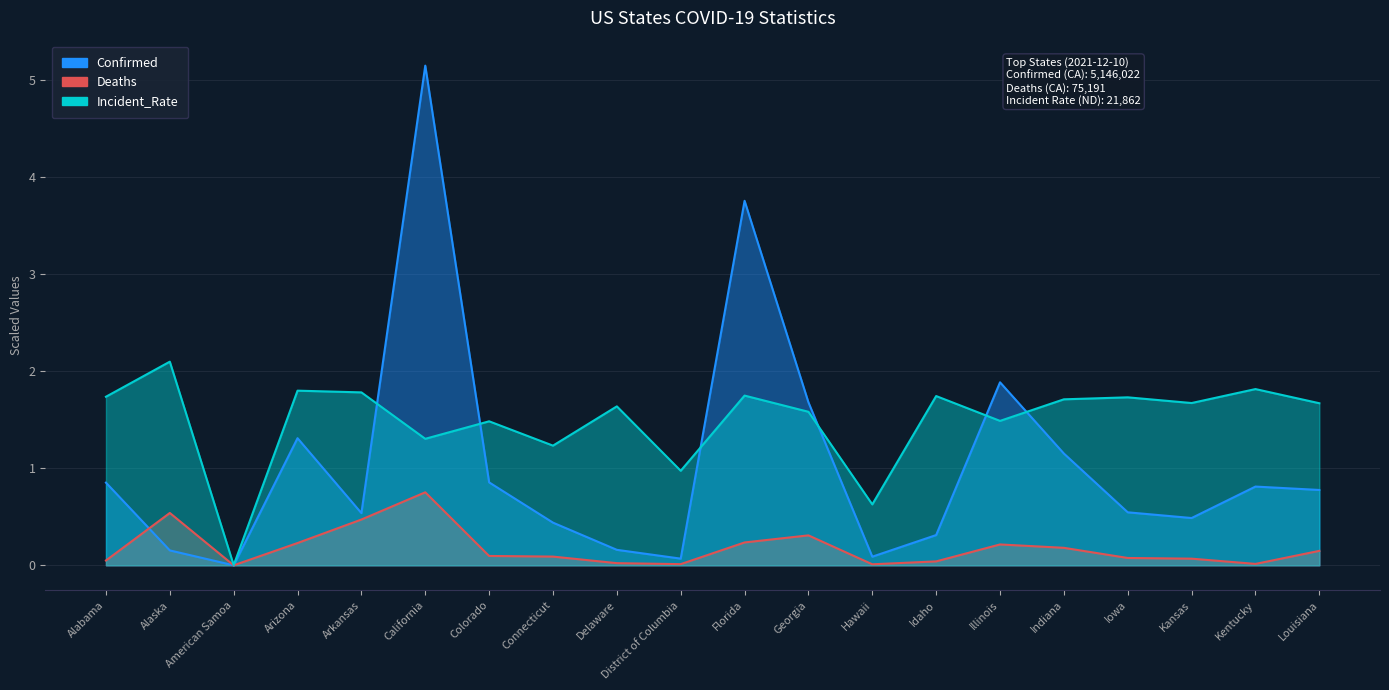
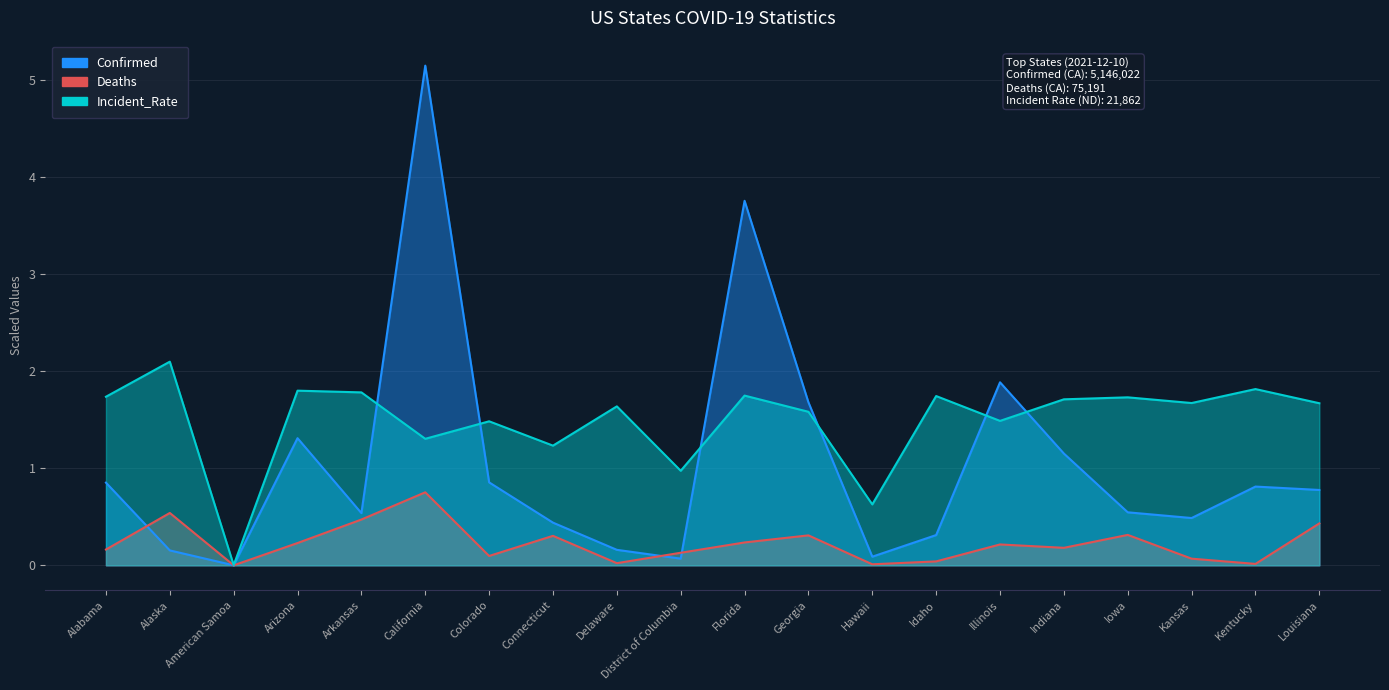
  {
    "Deaths": {
-     "Alabama": 0.0,
+     "Alabama": 0.2,
      "Alaska": 0.5,
      "Arizona": 0.2,
      "Arkansas": 0.5,
      "California": 0.8,
      "Colorado": 0.1,
-     "Connecticut": 0.1,
+     "Connecticut": 0.3,
      "Delaware": 0.0,
-     "District of Columbia": 0.0,
+     "District of Columbia": 0.1,
      "Florida": 0.2,
      "Georgia": 0.3,
      "Hawaii": 0.0,
      "Idaho": 0.0,
      "Illinois": 0.2,
      "Indiana": 0.2,
-     "Iowa": 0.1,
+     "Iowa": 0.3,
      "Kansas": 0.1,
      "Kentucky": 0.0,
-     "Louisiana": 0.1
+     "Louisiana": 0.4
    }
  }
